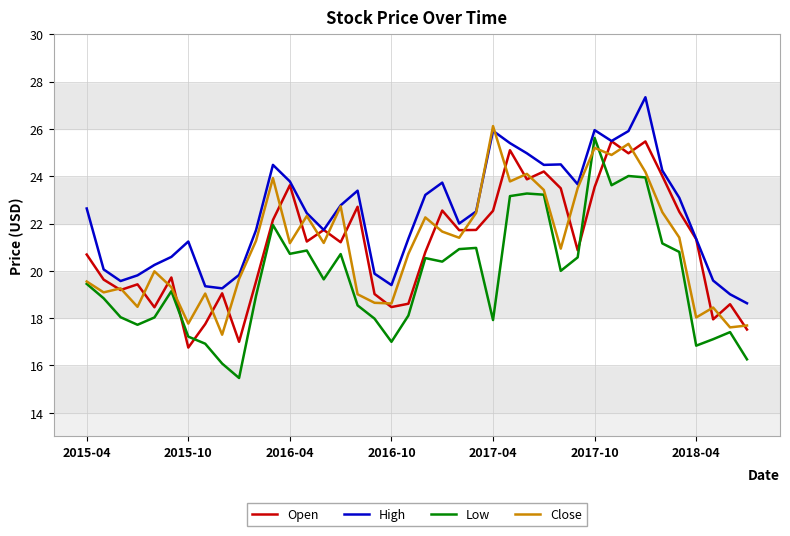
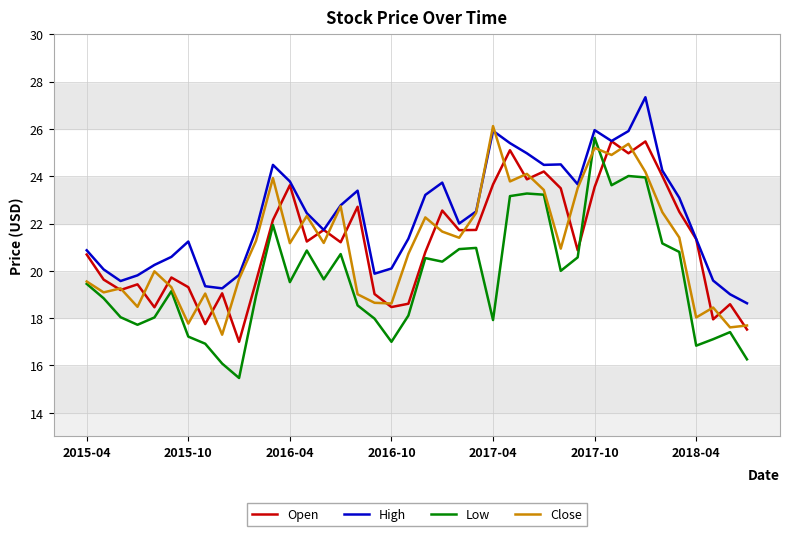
  {
    "Open": {
      "2015-04": 20.7,
-     "2015-10": 16.8,
+     "2015-10": 19.3,
      "2016-04": 23.6,
      "2016-10": 18.5,
-     "2017-04": 22.5,
+     "2017-04": 23.7,
      "2017-10": 23.5
    },
    "High": {
-     "2015-04": 22.6,
+     "2015-04": 20.9,
      "2015-10": 21.2,
      "2016-04": 23.8,
-     "2016-10": 19.4,
+     "2016-10": 20.1,
      "2017-04": 25.9,
      "2017-10": 26.0
    },
    "Low": {
      "2015-10": 17.2,
-     "2016-04": 20.7,
+     "2016-04": 19.5,
      "2016-10": 17.0,
      "2017-04": 17.9,
      "2017-10": 25.6,
      "2018-04": 16.8
    },
    "Close": {
      "2015-10": 17.8,
      "2016-04": 21.2,
      "2016-10": 18.6,
      "2017-04": 26.1,
      "2017-10": 25.2,
      "2018-04": 18.0
    }
  }
